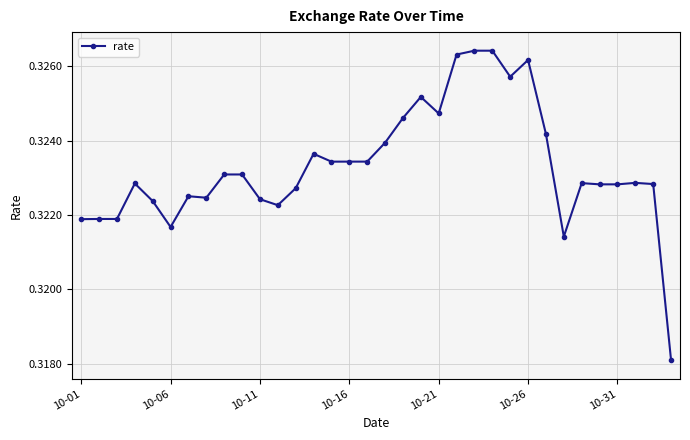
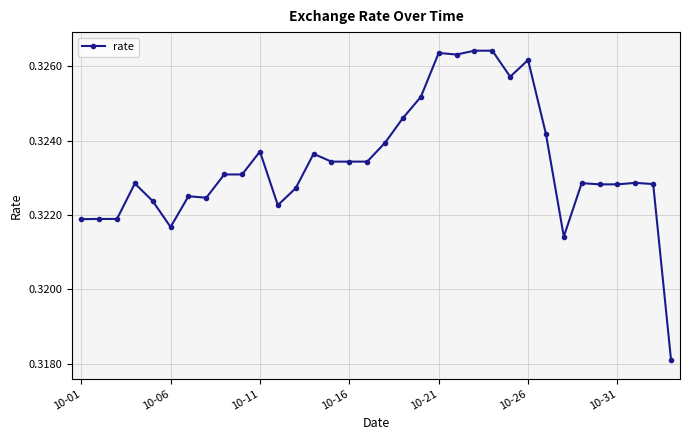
  {
    "10-01": 0.3219,
    "10-06": 0.3217,
-   "10-11": 0.3224,
+   "10-11": 0.3237,
    "10-16": 0.3234,
-   "10-21": 0.3247,
+   "10-21": 0.3264,
    "10-26": 0.3262,
    "10-31": 0.3228
  }
